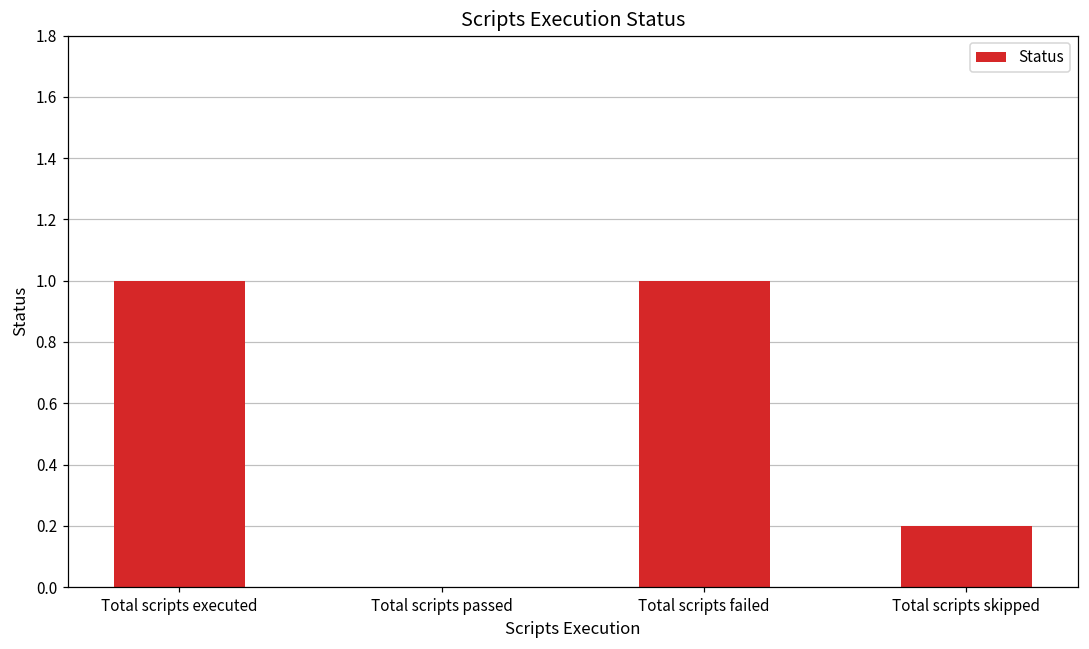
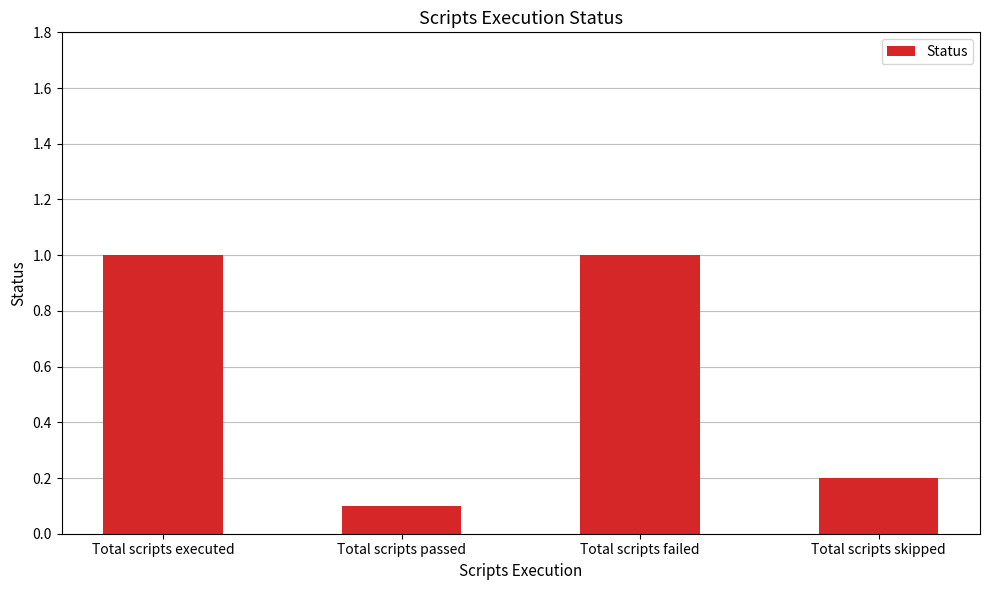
  {
    "Total scripts executed": 1.0,
-   "Total scripts passed": 0.0,
+   "Total scripts passed": 0.1,
    "Total scripts failed": 1.0,
    "Total scripts skipped": 0.2
  }
